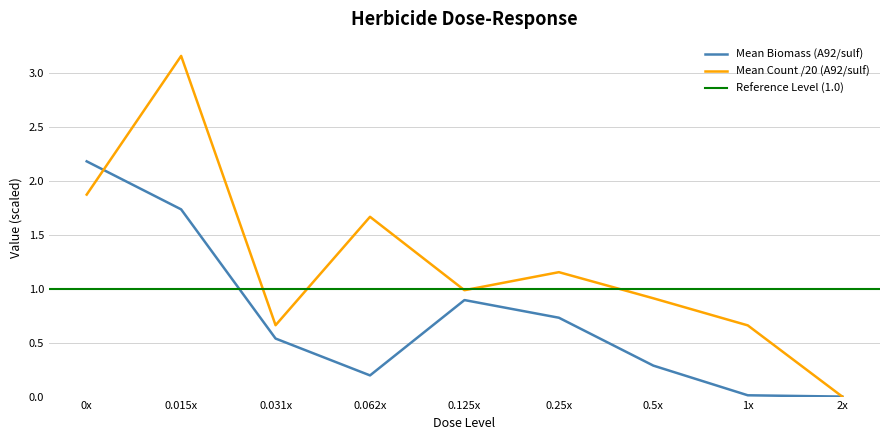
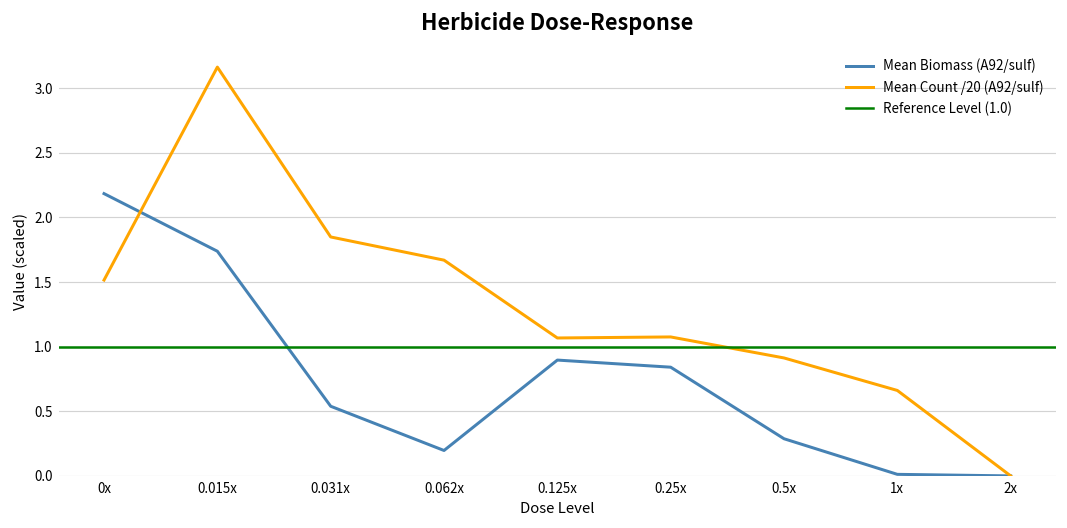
  {
    "Mean Biomass (A92/sulf)": {
      "0x": 2.18,
      "0.015x": 1.74,
      "0.031x": 0.54,
      "0.062x": 0.20,
      "0.125x": 0.90,
-     "0.25x": 0.73,
+     "0.25x": 0.84,
      "0.5x": 0.29,
      "1x": 0.01
    },
    "Mean Count /20 (A92/sulf)": {
-     "0x": 1.88,
+     "0x": 1.52,
      "0.015x": 3.16,
-     "0.031x": 0.66,
+     "0.031x": 1.85,
      "0.062x": 1.67,
-     "0.125x": 0.99,
-     "0.25x": 1.16,
+     "0.125x": 1.07,
+     "0.25x": 1.08,
      "0.5x": 0.91,
      "1x": 0.66
    }
  }
